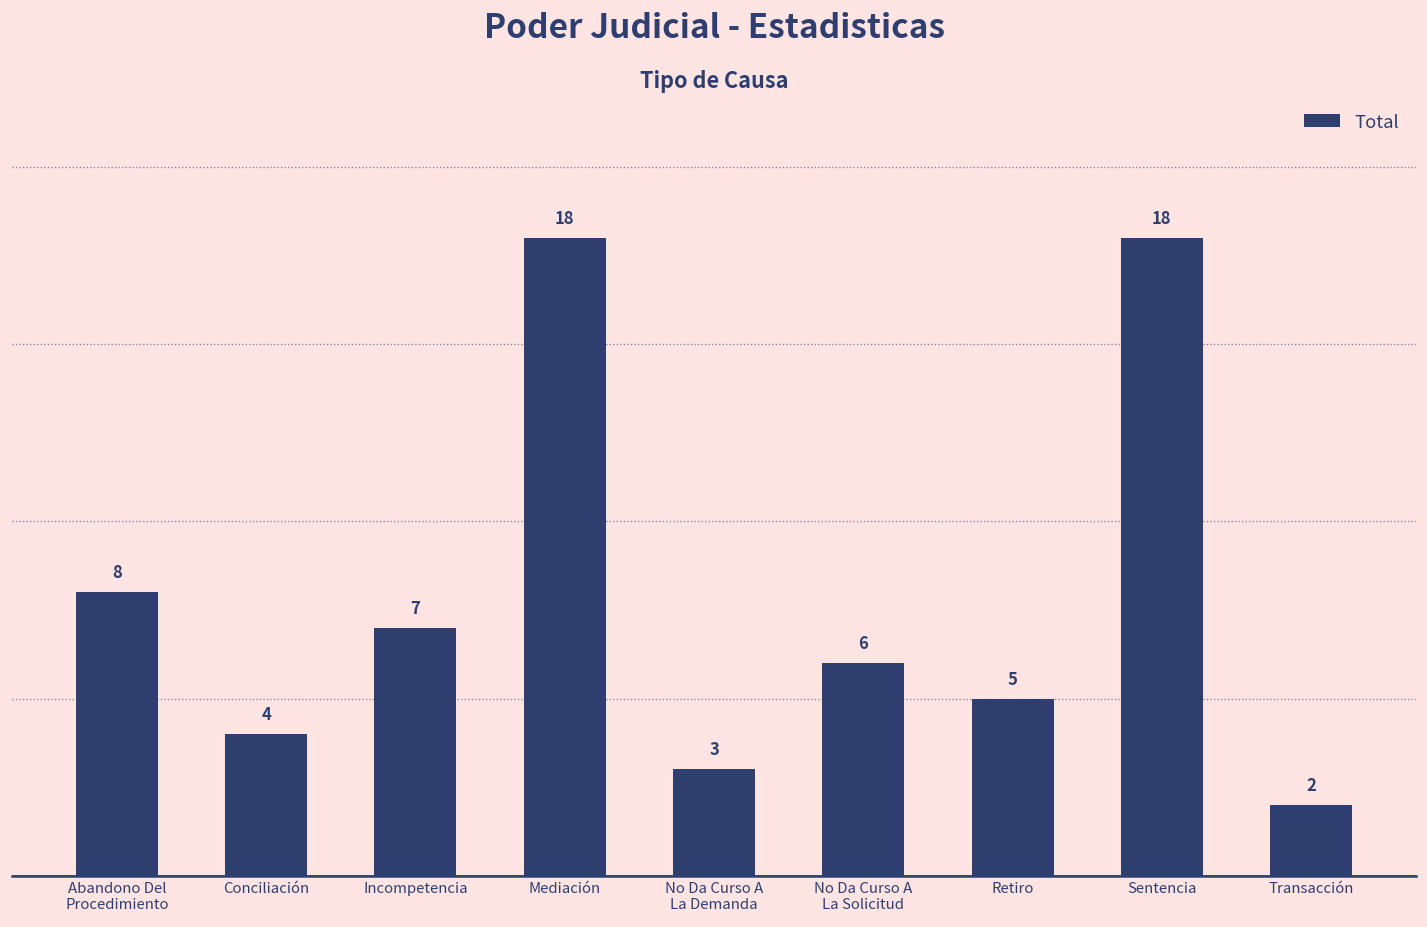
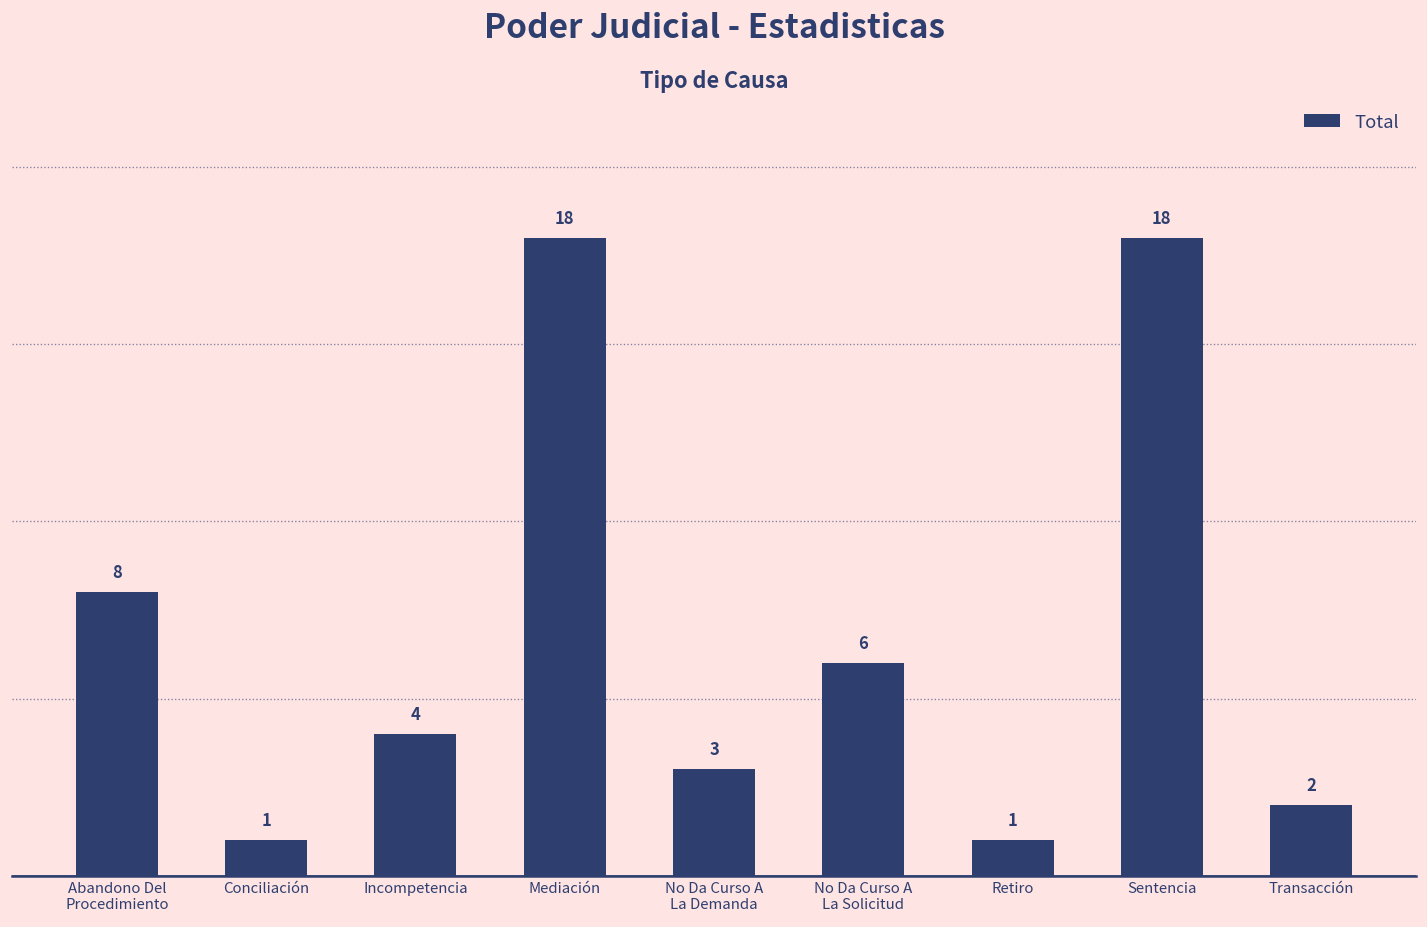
  {
    "Abandono Del Procedimiento": 8,
-   "Conciliación": 4,
-   "Incompetencia": 7,
+   "Conciliación": 1,
+   "Incompetencia": 4,
    "Mediación": 18,
    "No Da Curso A La Demanda": 3,
    "No Da Curso A La Solicitud": 6,
-   "Retiro": 5,
+   "Retiro": 1,
    "Sentencia": 18,
    "Transacción": 2
  }
